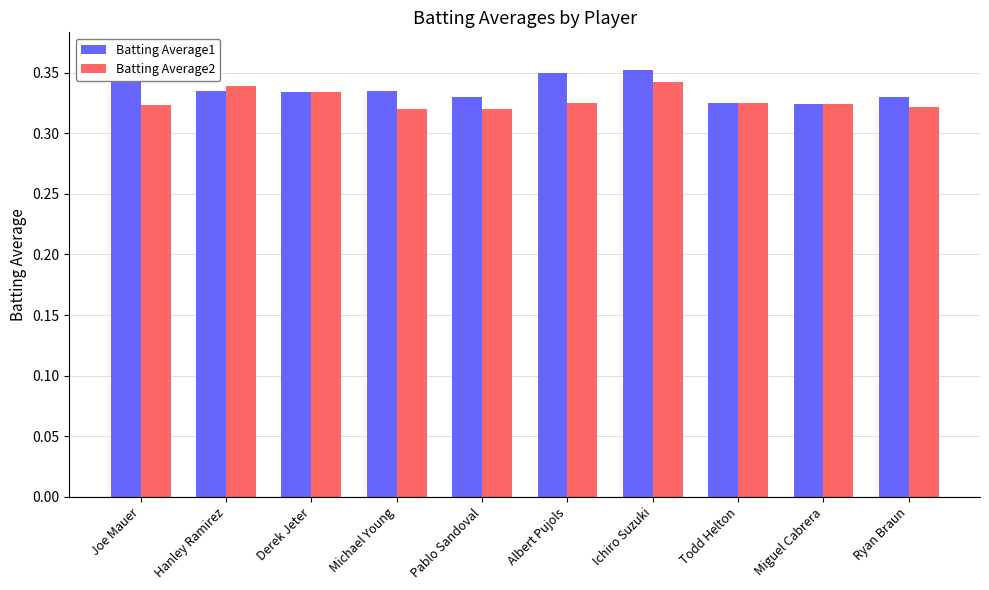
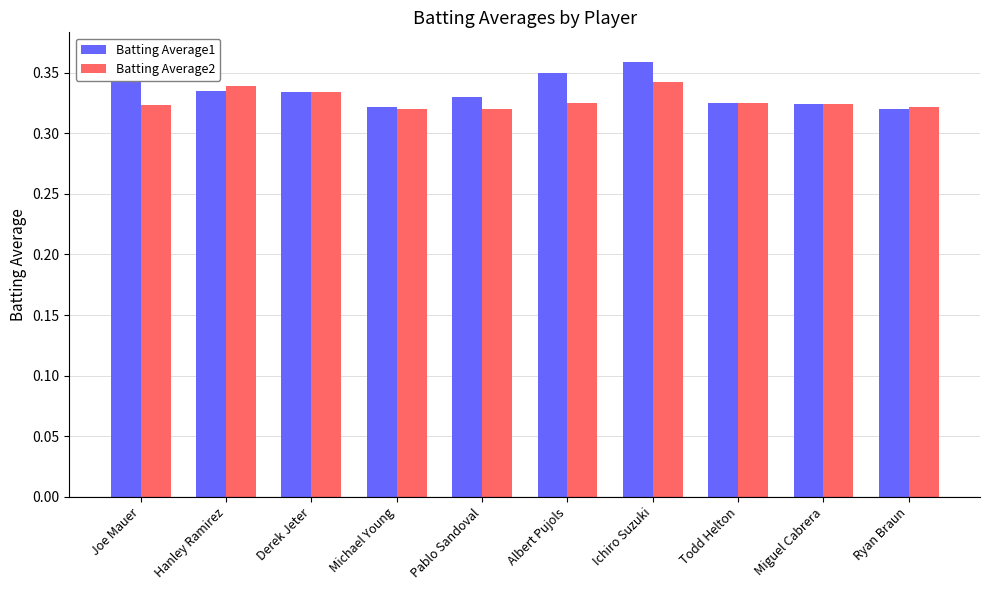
  {
    "Batting Average1": {
      "Hanley Ramirez": 0.335,
      "Derek Jeter": 0.334,
-     "Michael Young": 0.335,
+     "Michael Young": 0.322,
      "Pablo Sandoval": 0.330,
      "Albert Pujols": 0.350,
-     "Ichiro Suzuki": 0.352,
+     "Ichiro Suzuki": 0.359,
      "Todd Helton": 0.325,
      "Miguel Cabrera": 0.324,
-     "Ryan Braun": 0.33
+     "Ryan Braun": 0.32
    },
    "Batting Average2": {
      "Joe Mauer": 0.323,
      "Hanley Ramirez": 0.339,
      "Derek Jeter": 0.334,
      "Michael Young": 0.320,
      "Pablo Sandoval": 0.320,
      "Albert Pujols": 0.325,
      "Ichiro Suzuki": 0.342,
      "Todd Helton": 0.325,
      "Miguel Cabrera": 0.324,
      "Ryan Braun": 0.322
    }
  }
